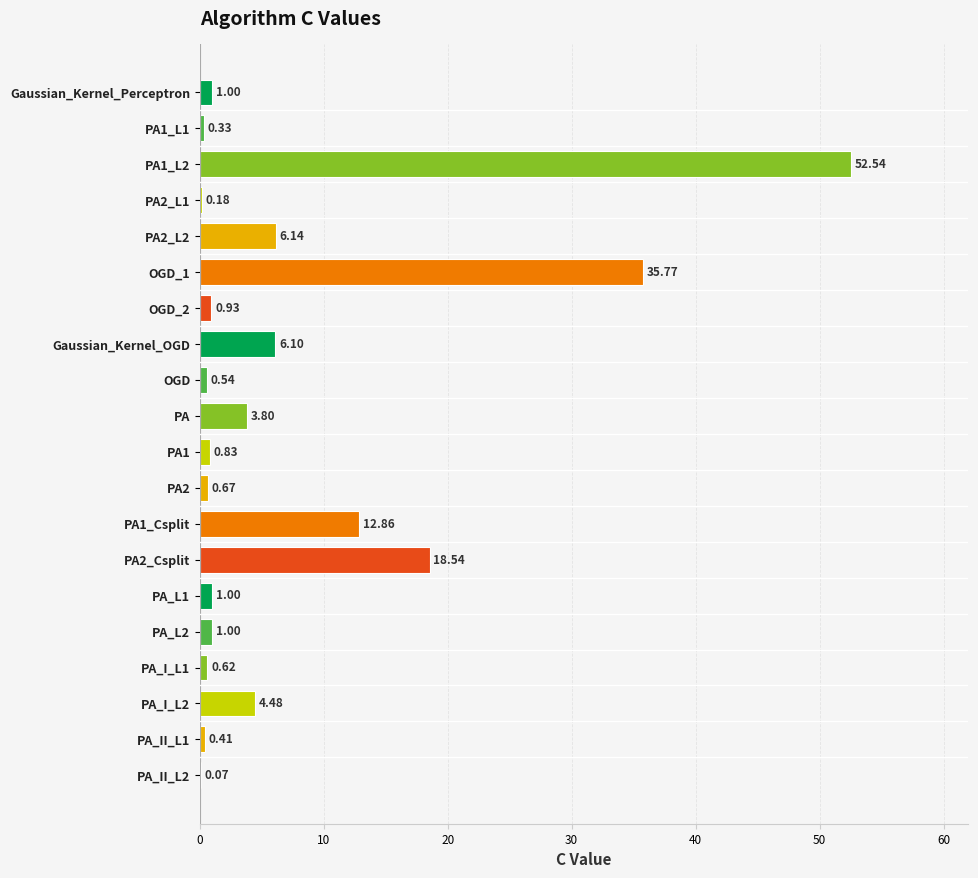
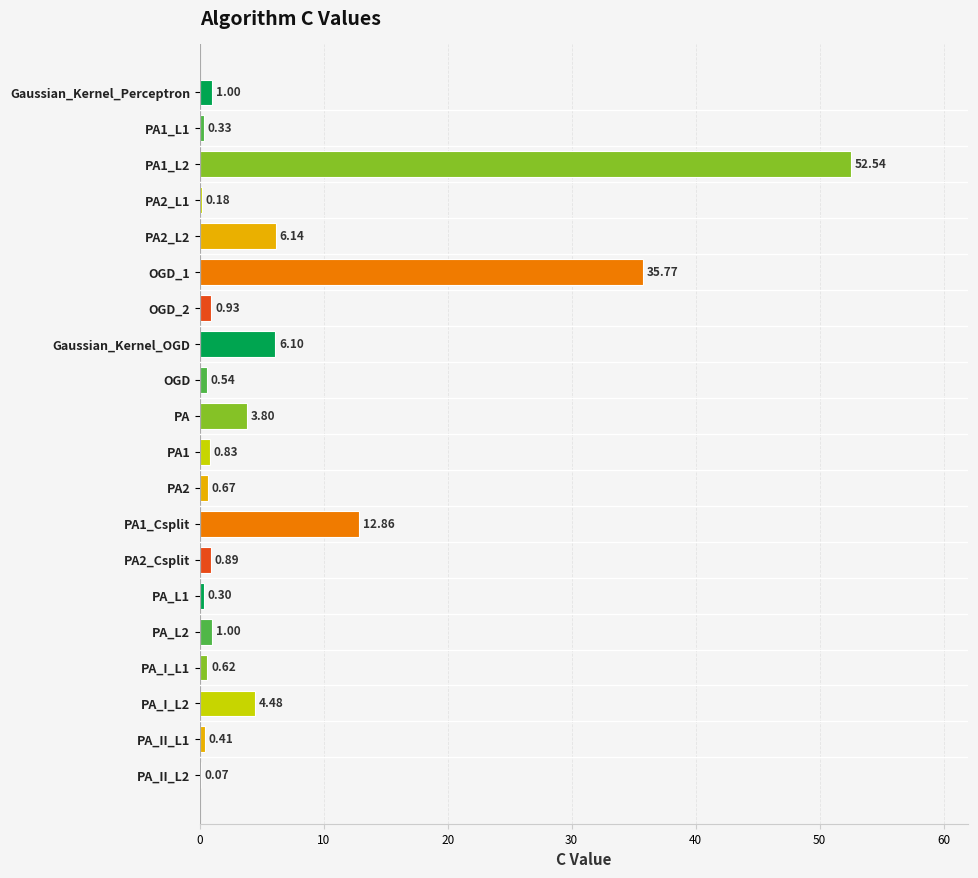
  {
    "Gaussian_Kernel_Perceptron": 1.00,
    "PA1_L1": 0.33,
    "PA1_L2": 52.54,
    "PA2_L1": 0.18,
    "PA2_L2": 6.14,
    "OGD_1": 35.77,
    "OGD_2": 0.93,
    "Gaussian_Kernel_OGD": 6.10,
    "OGD": 0.54,
    "PA": 3.80,
    "PA1": 0.83,
    "PA2": 0.67,
    "PA1_Csplit": 12.86,
-   "PA2_Csplit": 18.54,
-   "PA_L1": 1.00,
+   "PA2_Csplit": 0.89,
+   "PA_L1": 0.30,
    "PA_L2": 1.00,
    "PA_I_L1": 0.62,
    "PA_I_L2": 4.48,
    "PA_II_L1": 0.41,
    "PA_II_L2": 0.07
  }
